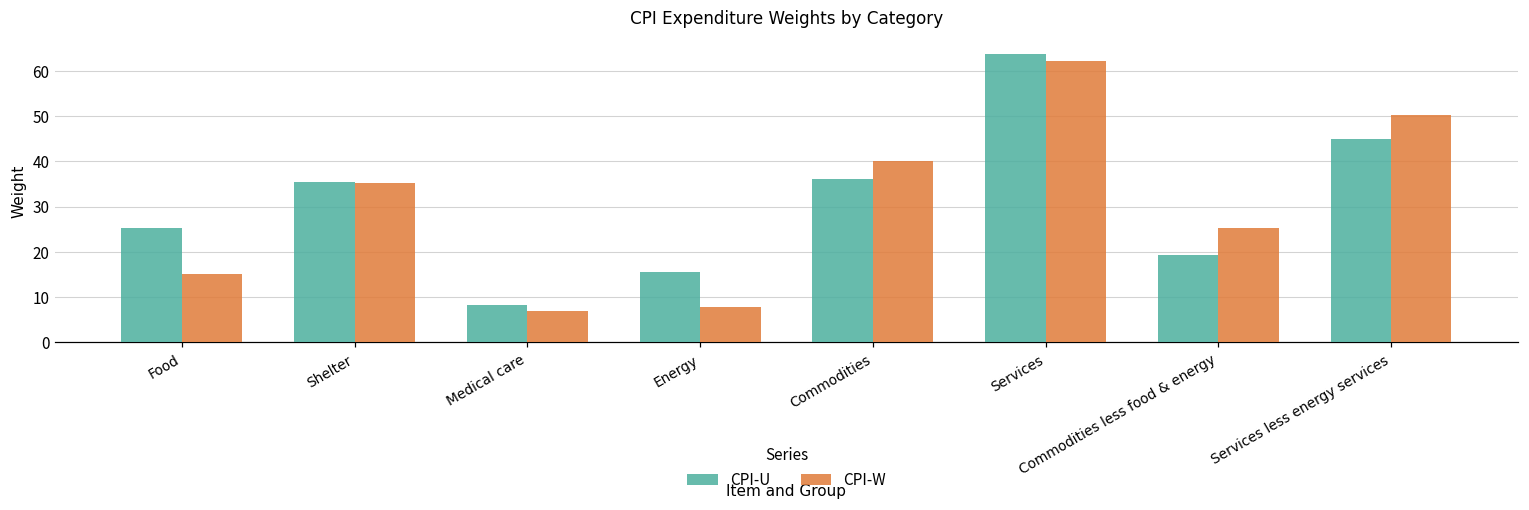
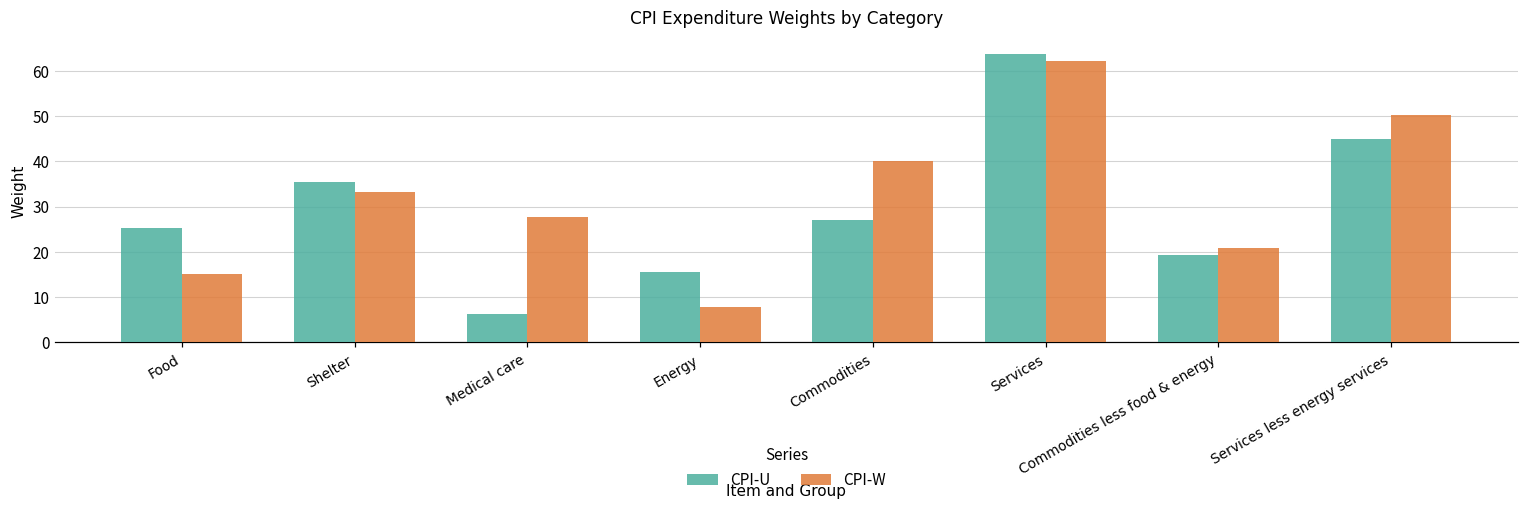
  {
    "CPI-U": {
      "Food": 25,
      "Shelter": 35,
-     "Medical care": 8,
+     "Medical care": 6,
      "Energy": 16,
-     "Commodities": 36,
+     "Commodities": 27,
      "Services": 64,
      "Commodities less food & energy": 19,
      "Services less energy services": 45
    },
    "CPI-W": {
      "Food": 15,
-     "Shelter": 35,
-     "Medical care": 7,
+     "Shelter": 33,
+     "Medical care": 28,
      "Energy": 8,
      "Commodities": 40,
      "Services": 62,
-     "Commodities less food & energy": 25,
+     "Commodities less food & energy": 21,
      "Services less energy services": 50
    }
  }
